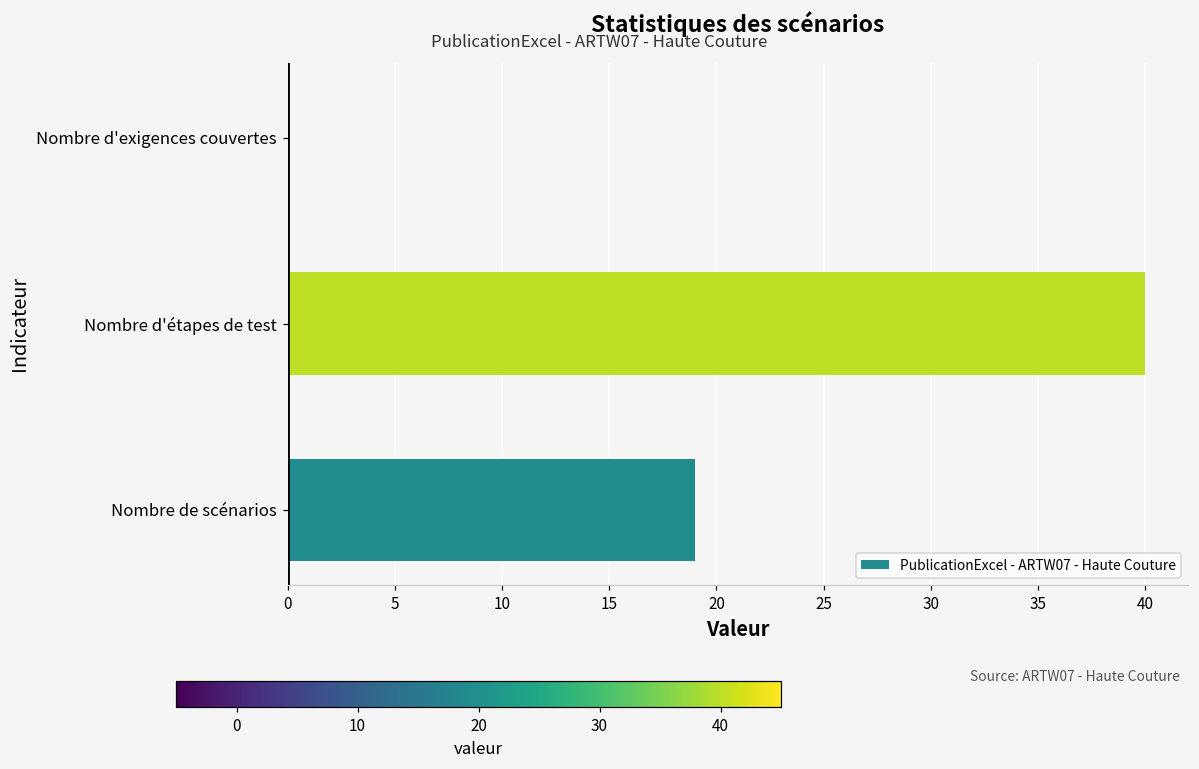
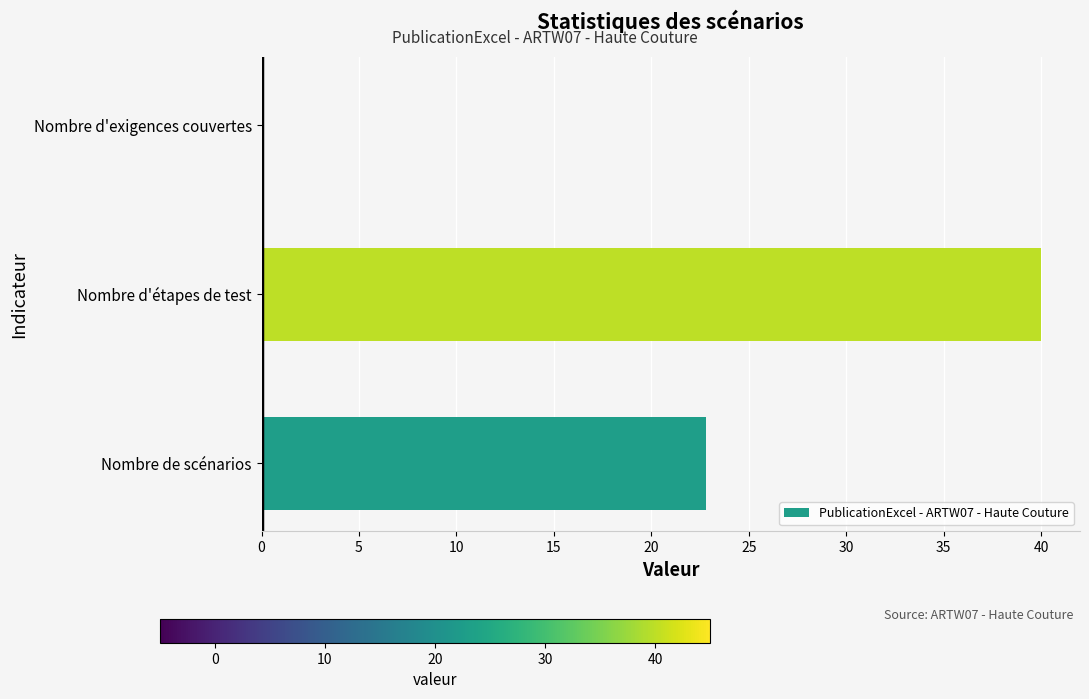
  {
    "Nombre d'exigences couvertes": 0.0,
    "Nombre d'étapes de test": 40.0,
-   "Nombre de scénarios": 19.0
+   "Nombre de scénarios": 22.8
  }
